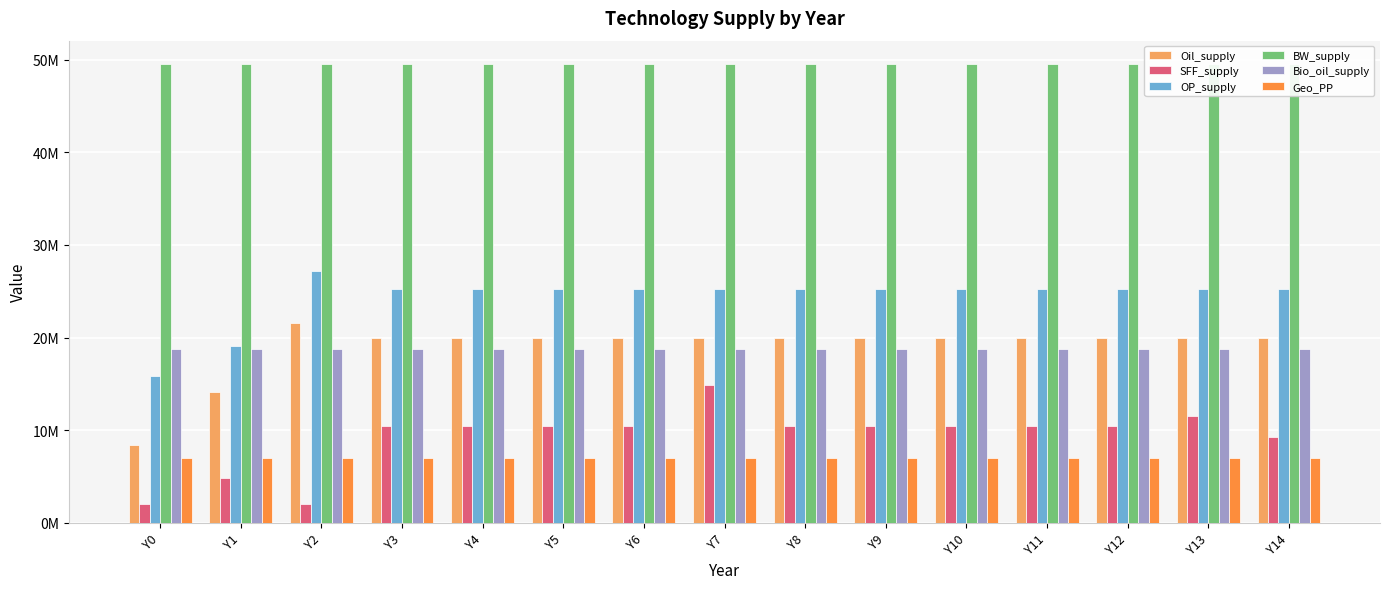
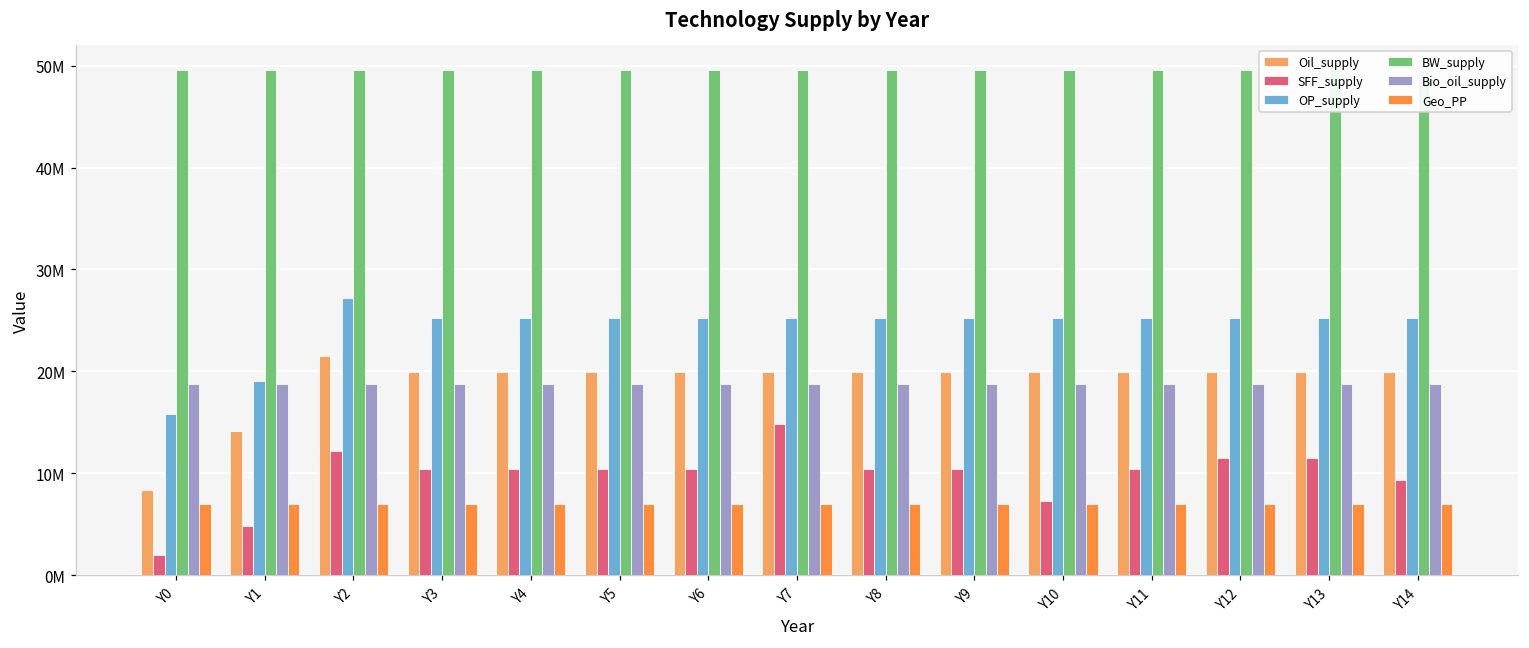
  {
    "SFF_supply": {
      "Y0": 2000000,
      "Y1": 5000000,
-     "Y2": 2000000,
+     "Y2": 12000000,
      "Y3": 10000000,
      "Y4": 10000000,
      "Y5": 10000000,
      "Y6": 10000000,
      "Y7": 15000000,
      "Y8": 10000000,
      "Y9": 10000000,
-     "Y10": 10000000,
+     "Y10": 7000000,
      "Y11": 10000000,
-     "Y12": 10000000,
+     "Y12": 11000000,
      "Y13": 12000000,
      "Y14": 9000000
    },
    "BW_supply": {
      "Y0": 50000000,
      "Y1": 50000000,
      "Y2": 50000000,
      "Y3": 50000000,
      "Y4": 50000000,
      "Y5": 50000000,
      "Y6": 50000000,
      "Y7": 50000000,
      "Y8": 50000000,
      "Y9": 50000000,
      "Y10": 50000000,
      "Y11": 50000000,
      "Y12": 50000000
    }
  }
